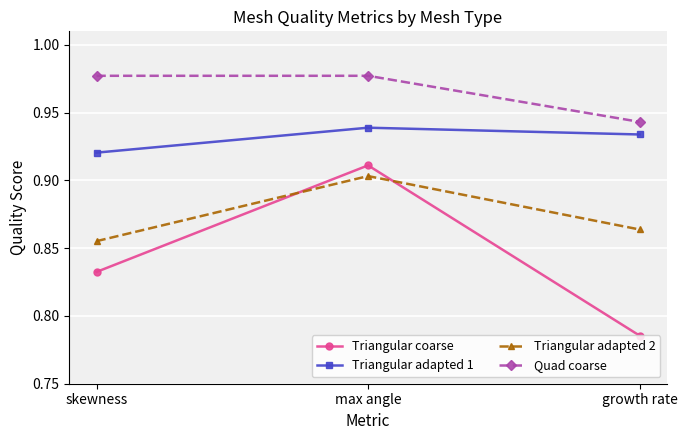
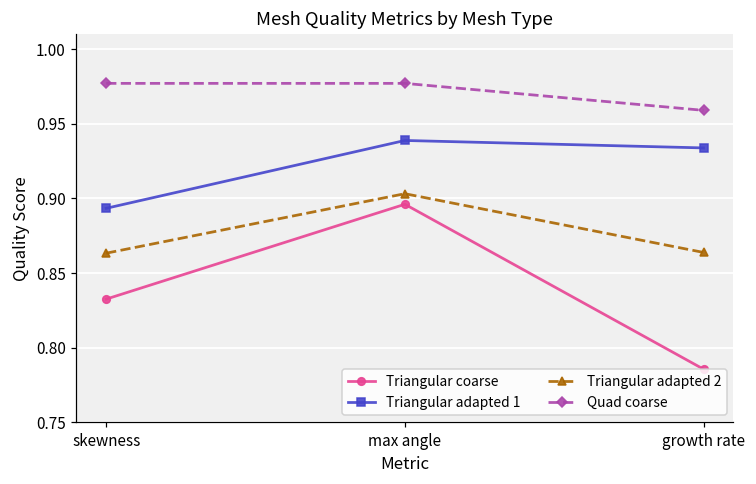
  {
    "Triangular coarse": {
      "skewness": 0.833,
-     "max angle": 0.911
+     "max angle": 0.896
    },
    "Triangular adapted 1": {
-     "skewness": 0.921,
+     "skewness": 0.893,
      "max angle": 0.939,
      "growth rate": 0.934
    },
    "Triangular adapted 2": {
-     "skewness": 0.855,
+     "skewness": 0.863,
      "max angle": 0.903,
      "growth rate": 0.864
    },
    "Quad coarse": {
      "skewness": 0.977,
      "max angle": 0.977,
-     "growth rate": 0.943
+     "growth rate": 0.959
    }
  }
